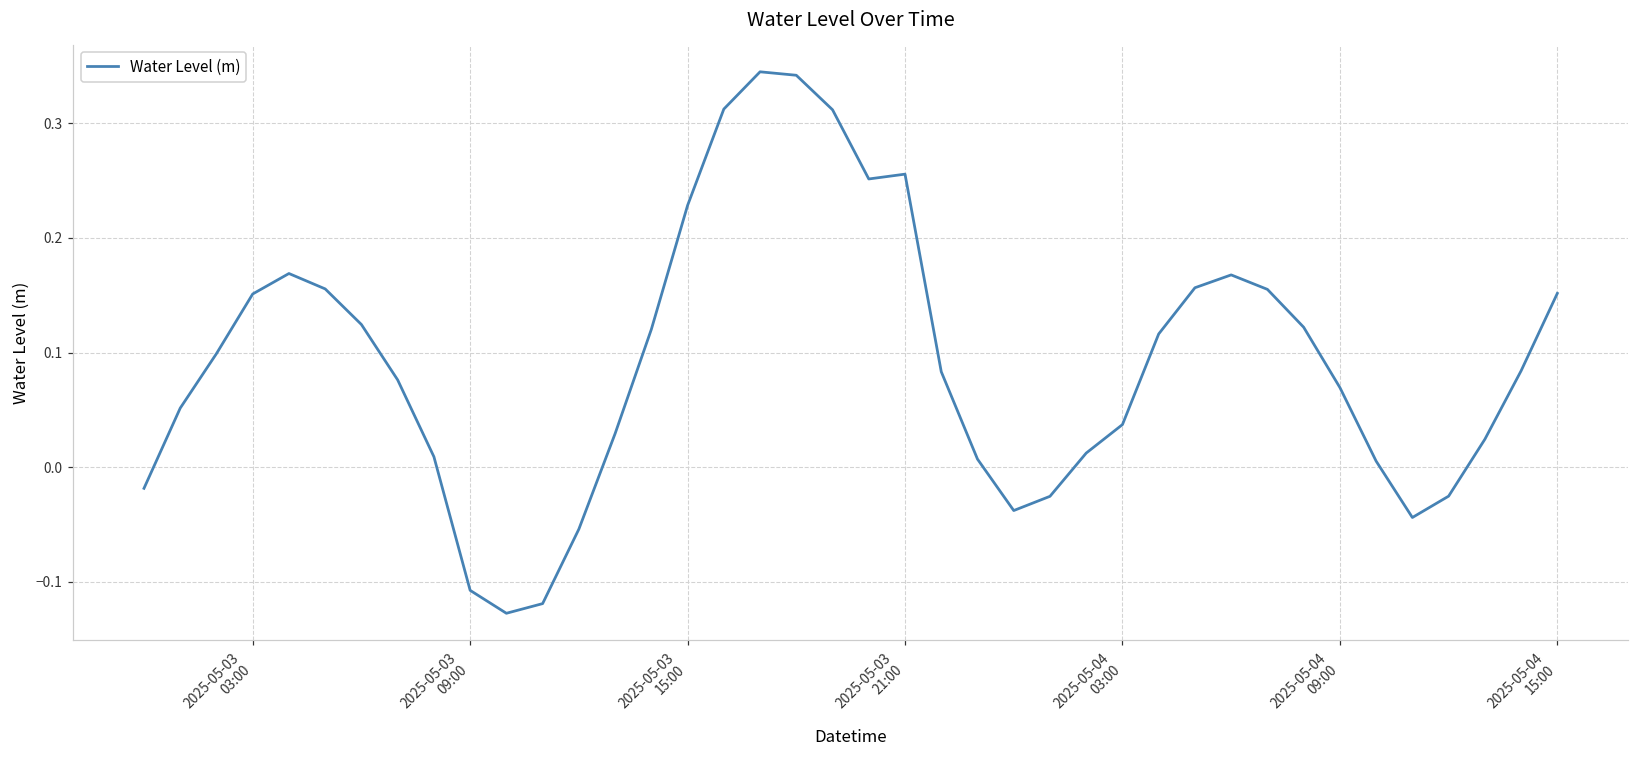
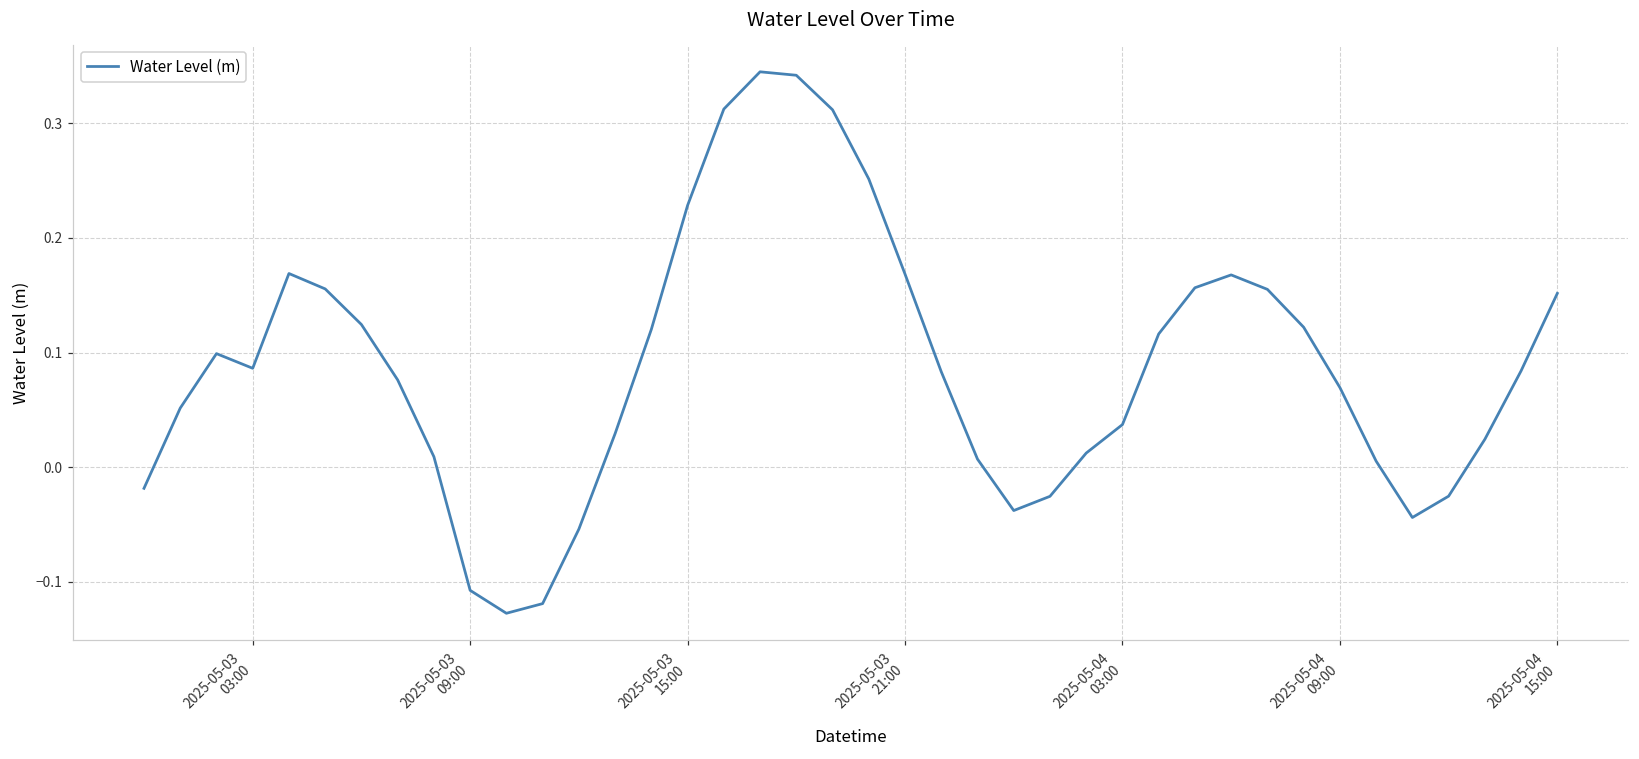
  {
-   "2025-05-03 03:00": 0.151,
+   "2025-05-03 03:00": 0.086,
    "2025-05-03 09:00": -0.107,
    "2025-05-03 15:00": 0.228,
-   "2025-05-03 21:00": 0.256,
+   "2025-05-03 21:00": 0.169,
    "2025-05-04 03:00": 0.037,
    "2025-05-04 09:00": 0.070,
    "2025-05-04 15:00": 0.152
  }
